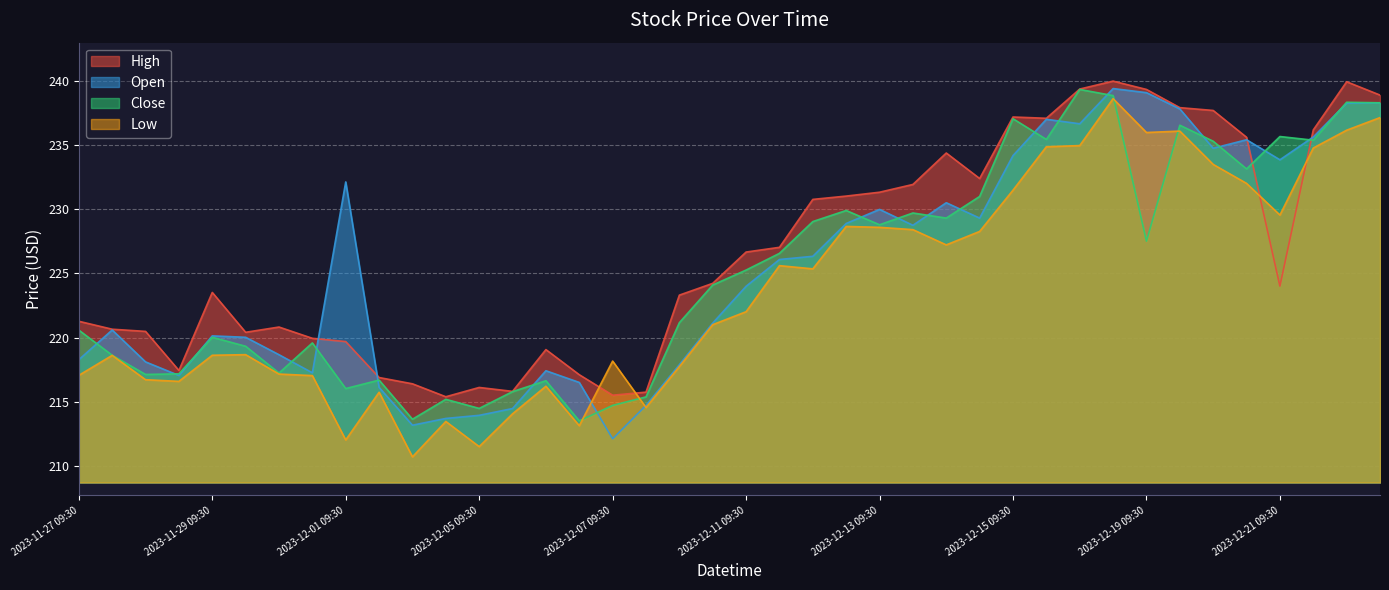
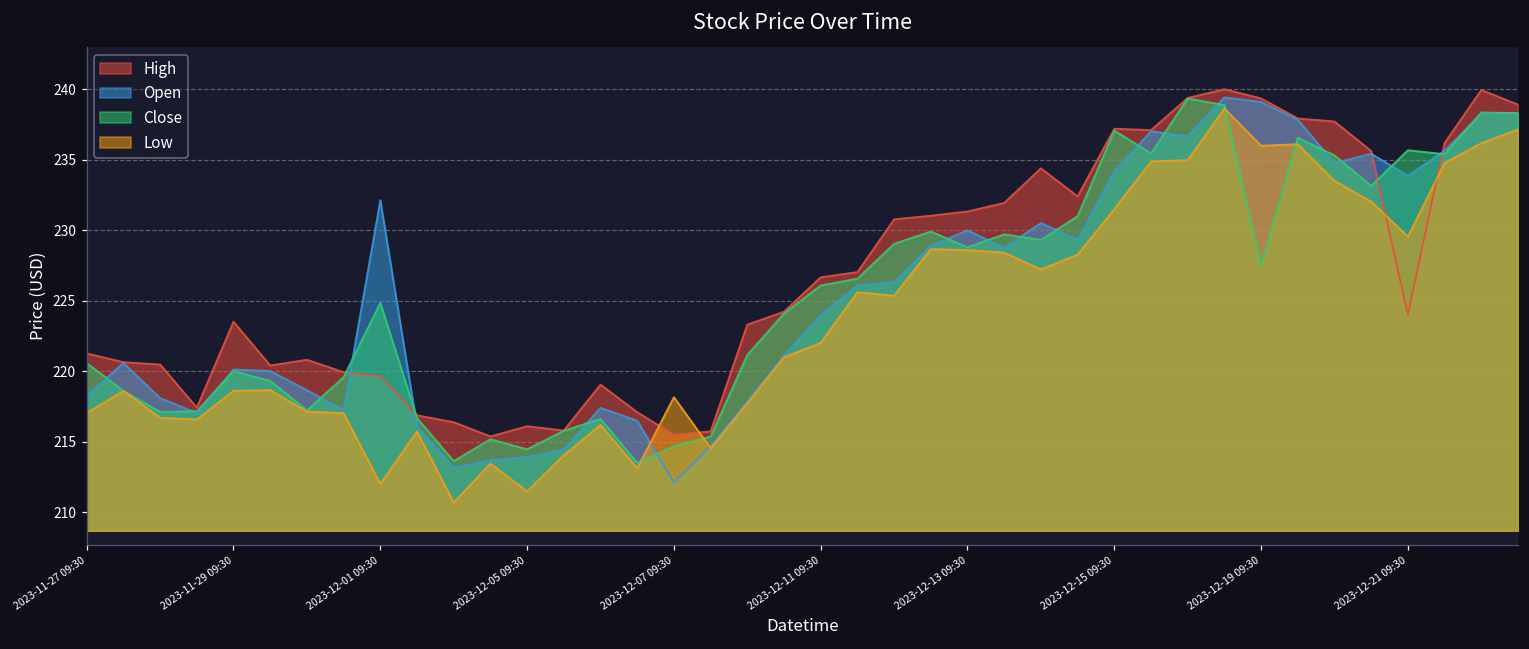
  {
    "High": {
      "2023-11-27 09:30": 221.3,
      "2023-11-29 09:30": 223.5,
      "2023-12-01 09:30": 219.7,
      "2023-12-05 09:30": 216.1,
      "2023-12-07 09:30": 215.5,
      "2023-12-11 09:30": 226.7,
      "2023-12-13 09:30": 231.3,
      "2023-12-19 09:30": 239.4,
      "2023-12-21 09:30": 224.0
    },
    "Open": {
      "2023-11-27 09:30": 218.3,
      "2023-12-01 09:30": 232.1,
      "2023-12-05 09:30": 213.9,
      "2023-12-07 09:30": 212.1,
      "2023-12-11 09:30": 224.0,
      "2023-12-13 09:30": 230.0,
      "2023-12-15 09:30": 234.2,
      "2023-12-19 09:30": 239.1,
      "2023-12-21 09:30": 233.9
    },
    "Close": {
      "2023-11-27 09:30": 220.6,
-     "2023-12-01 09:30": 216.0,
+     "2023-12-01 09:30": 224.9,
      "2023-12-05 09:30": 214.5,
      "2023-12-07 09:30": 214.7,
-     "2023-12-11 09:30": 225.3,
+     "2023-12-11 09:30": 226.1,
      "2023-12-19 09:30": 227.5,
      "2023-12-21 09:30": 235.7
    },
    "Low": {
      "2023-11-27 09:30": 217.1,
      "2023-11-29 09:30": 218.6,
      "2023-12-01 09:30": 212.0,
      "2023-12-05 09:30": 211.5,
      "2023-12-07 09:30": 218.2,
      "2023-12-11 09:30": 222.0,
      "2023-12-15 09:30": 231.5,
      "2023-12-19 09:30": 236.0,
      "2023-12-21 09:30": 229.6
    }
  }
